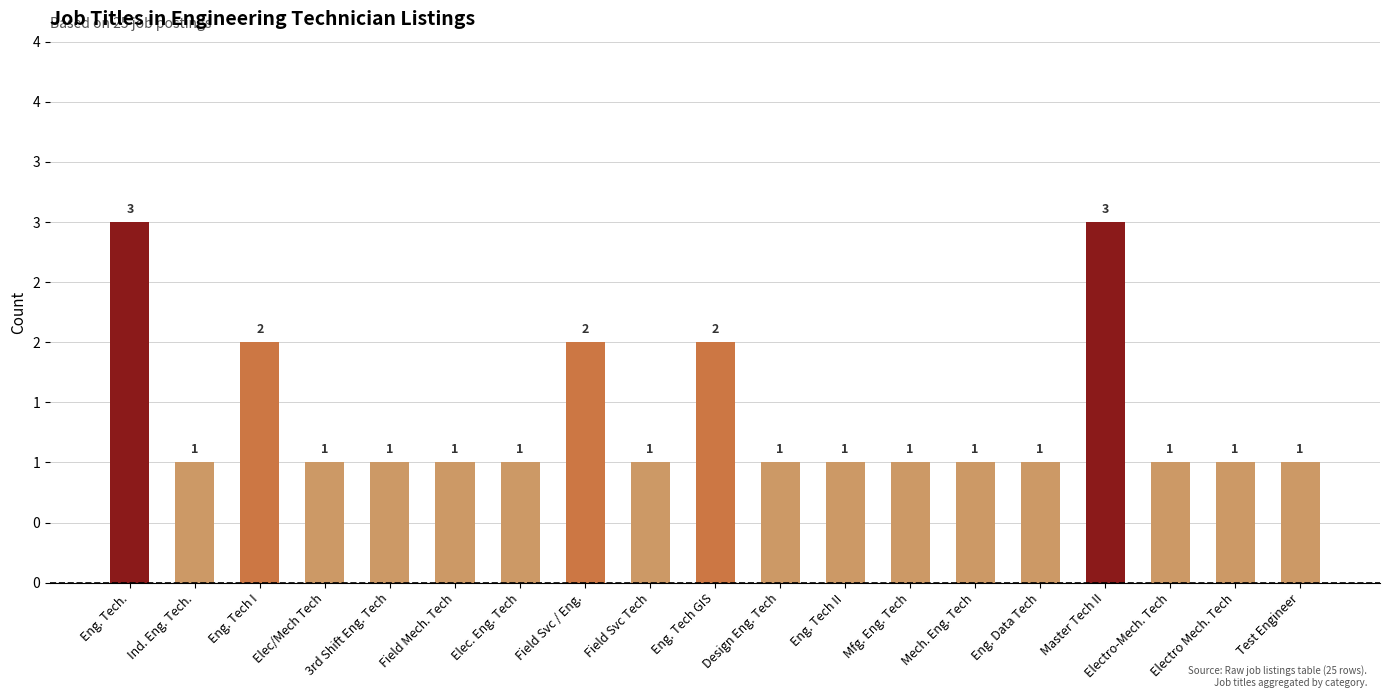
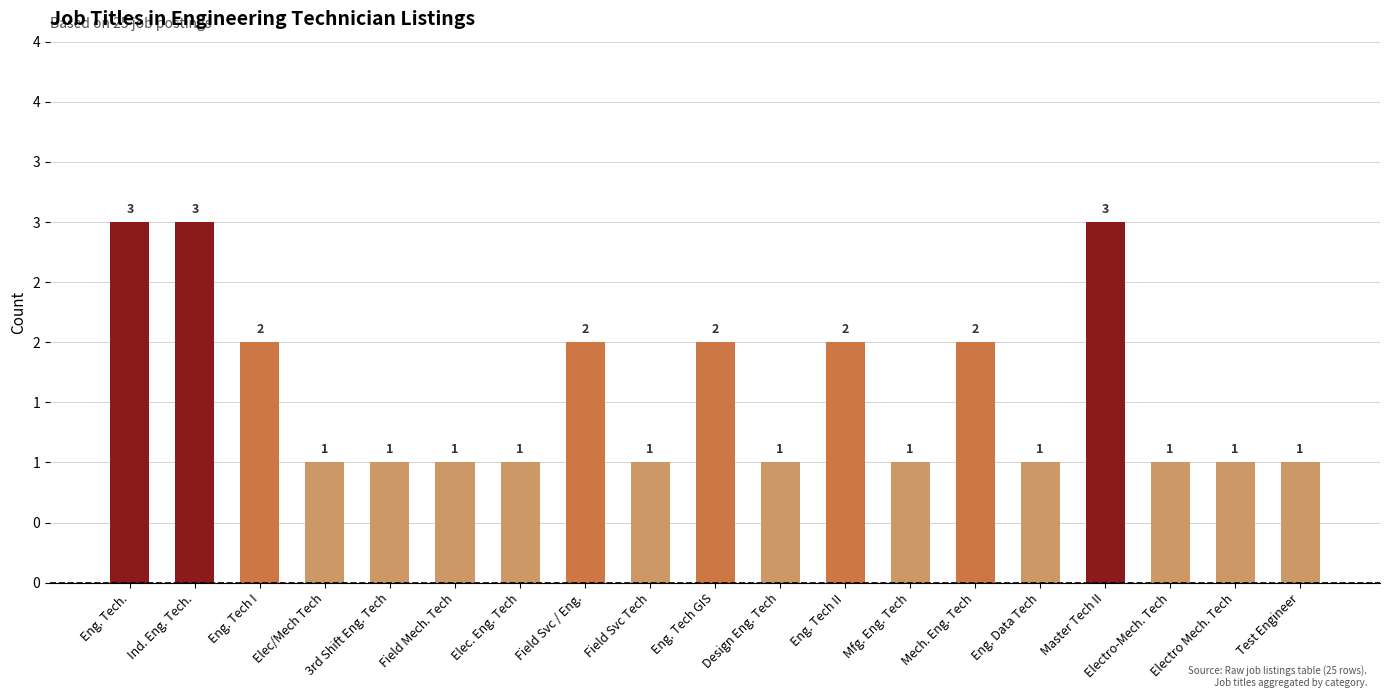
  {
    "Eng. Tech.": 3,
-   "Ind. Eng. Tech.": 1,
+   "Ind. Eng. Tech.": 3,
    "Eng. Tech I": 2,
    "Elec/Mech Tech": 1,
    "3rd Shift Eng. Tech": 1,
    "Field Mech. Tech": 1,
    "Elec. Eng. Tech": 1,
    "Field Svc / Eng.": 2,
    "Field Svc Tech": 1,
    "Eng. Tech GIS": 2,
    "Design Eng. Tech": 1,
-   "Eng. Tech II": 1,
+   "Eng. Tech II": 2,
    "Mfg. Eng. Tech": 1,
-   "Mech. Eng. Tech": 1,
+   "Mech. Eng. Tech": 2,
    "Eng. Data Tech": 1,
    "Master Tech II": 3,
    "Electro-Mech. Tech": 1,
    "Electro Mech. Tech": 1,
    "Test Engineer": 1
  }
